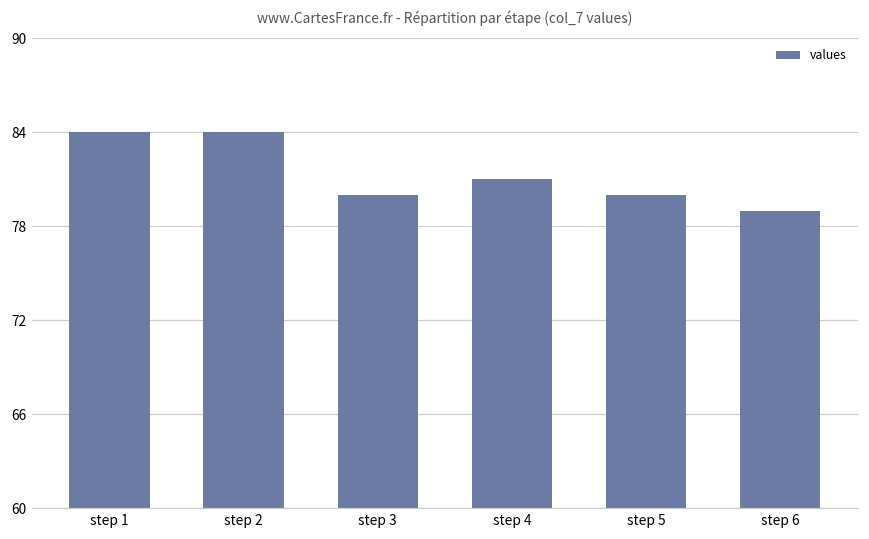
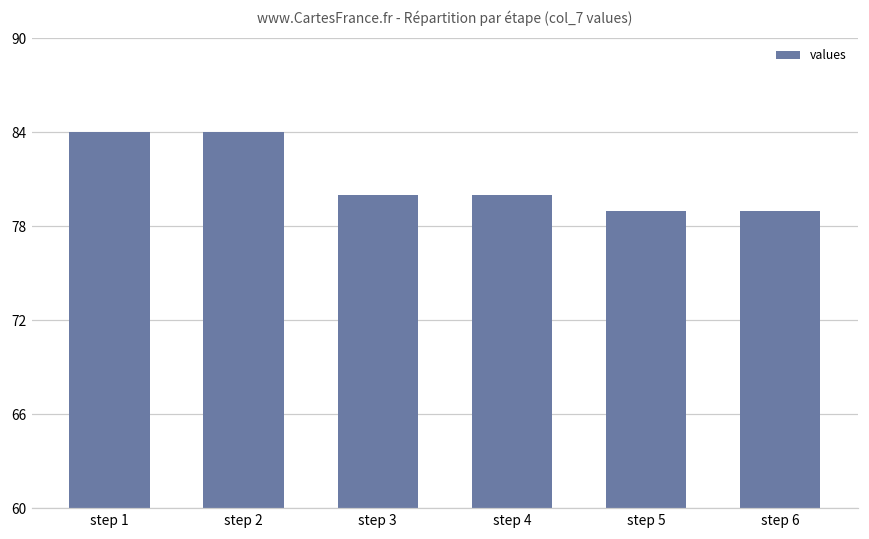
  {
    "step 1": 84,
    "step 2": 84,
    "step 3": 80,
-   "step 4": 81,
-   "step 5": 80,
+   "step 4": 80,
+   "step 5": 79,
    "step 6": 79
  }
